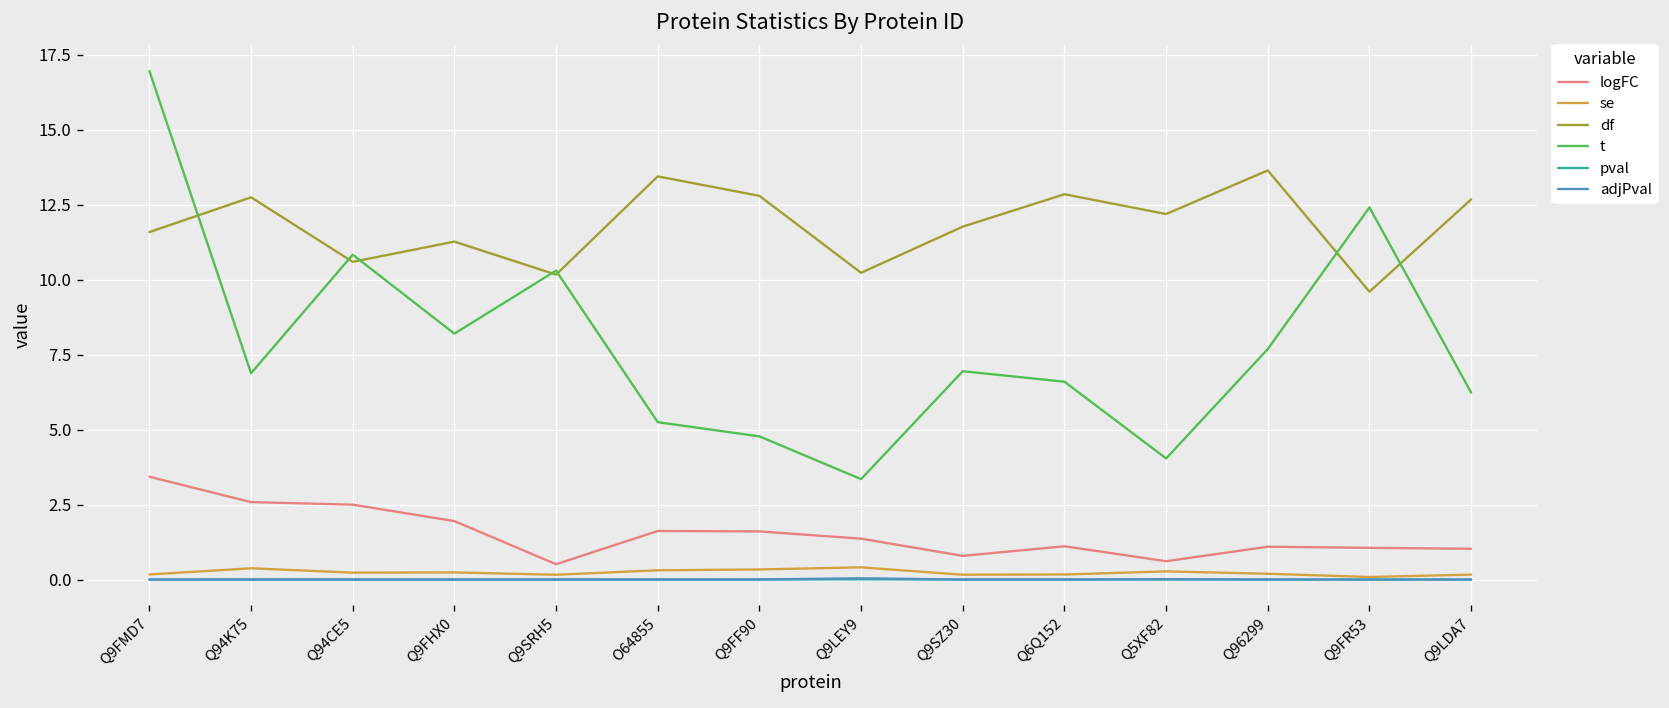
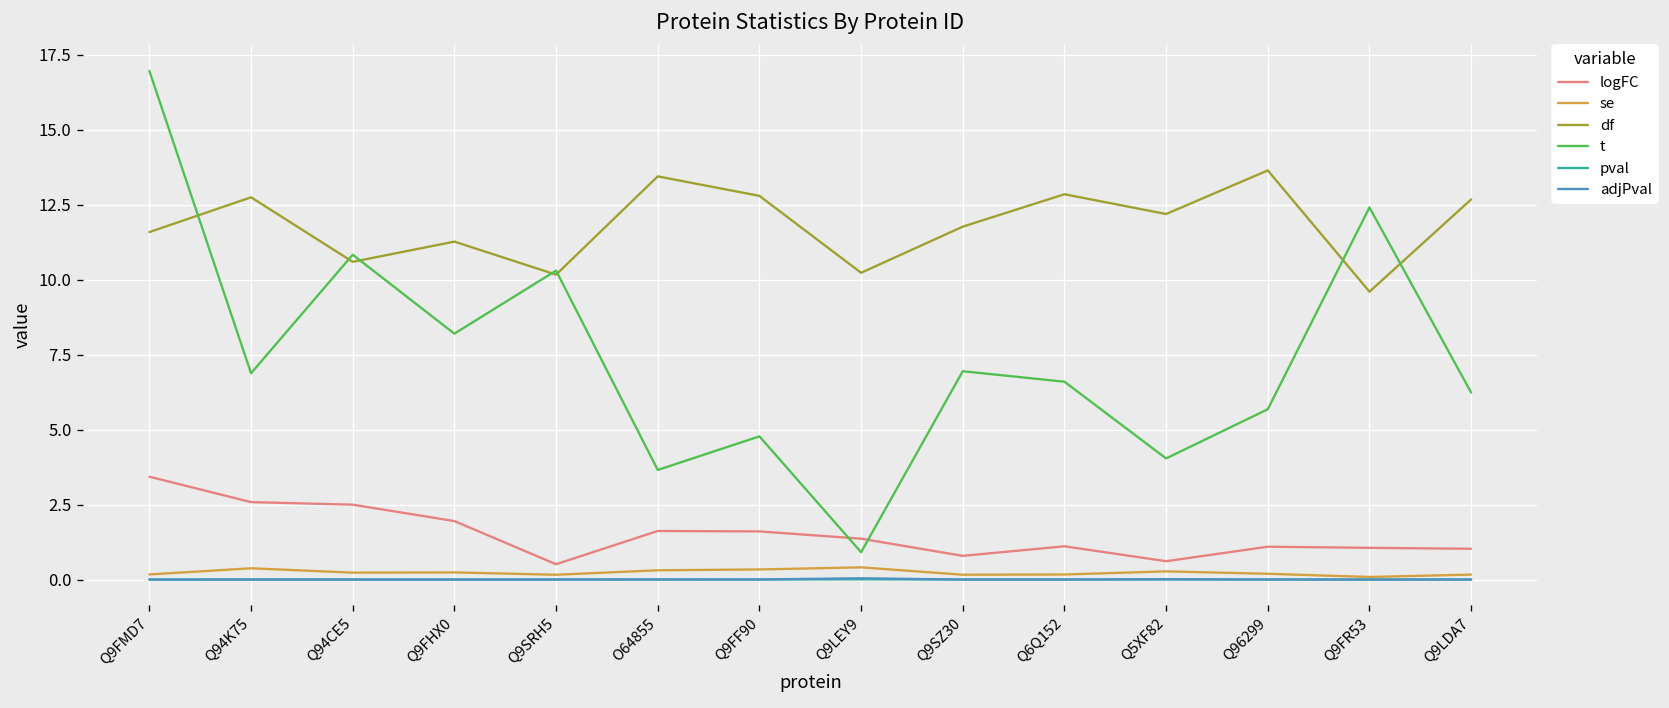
  {
    "logFC": {
      "Q9FMD7": 3.4,
      "Q94K75": 2.6,
      "Q94CE5": 2.5,
      "Q9FHX0": 1.9,
      "Q9SRH5": 0.5,
      "O64855": 1.6,
      "Q9FF90": 1.6,
      "Q9LEY9": 1.4,
      "Q9SZ30": 0.8,
      "Q6Q152": 1.1,
      "Q5XF82": 0.6,
      "Q96299": 1.1,
      "Q9FR53": 1.1,
      "Q9LDA7": 1.0
    },
    "t": {
      "Q9FMD7": 17.0,
      "Q94K75": 6.9,
      "Q94CE5": 10.8,
      "Q9FHX0": 8.2,
      "Q9SRH5": 10.3,
-     "O64855": 5.2,
+     "O64855": 3.7,
      "Q9FF90": 4.8,
-     "Q9LEY9": 3.3,
+     "Q9LEY9": 0.9,
      "Q9SZ30": 6.9,
      "Q6Q152": 6.6,
      "Q5XF82": 4.0,
-     "Q96299": 7.7,
+     "Q96299": 5.7,
      "Q9FR53": 12.4,
      "Q9LDA7": 6.2
    }
  }
